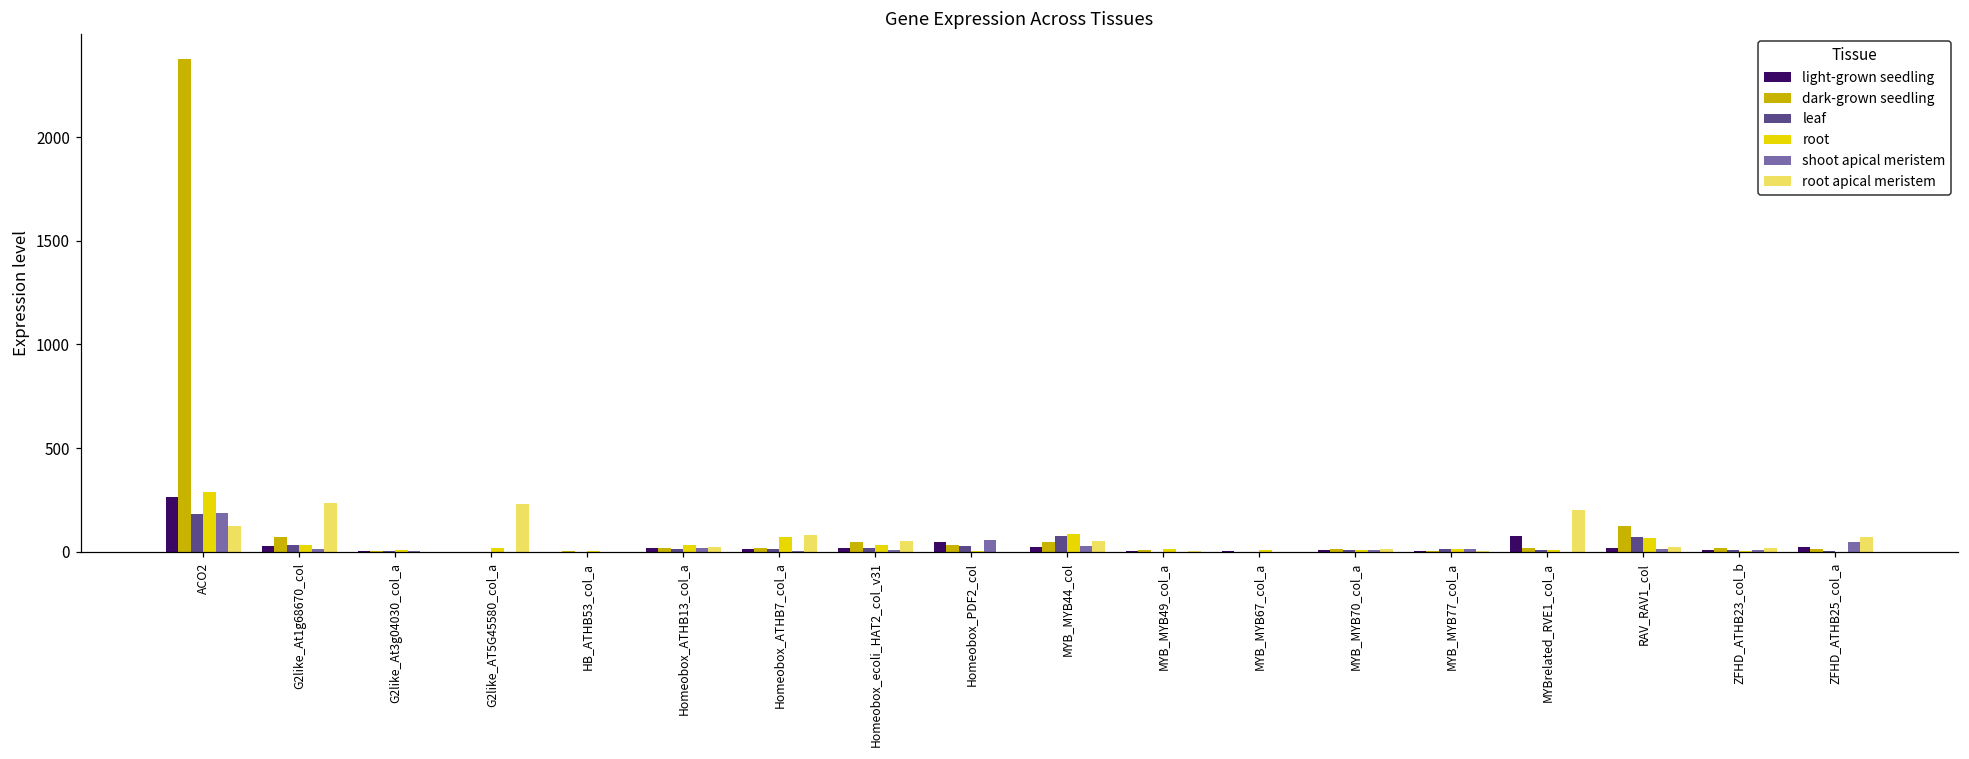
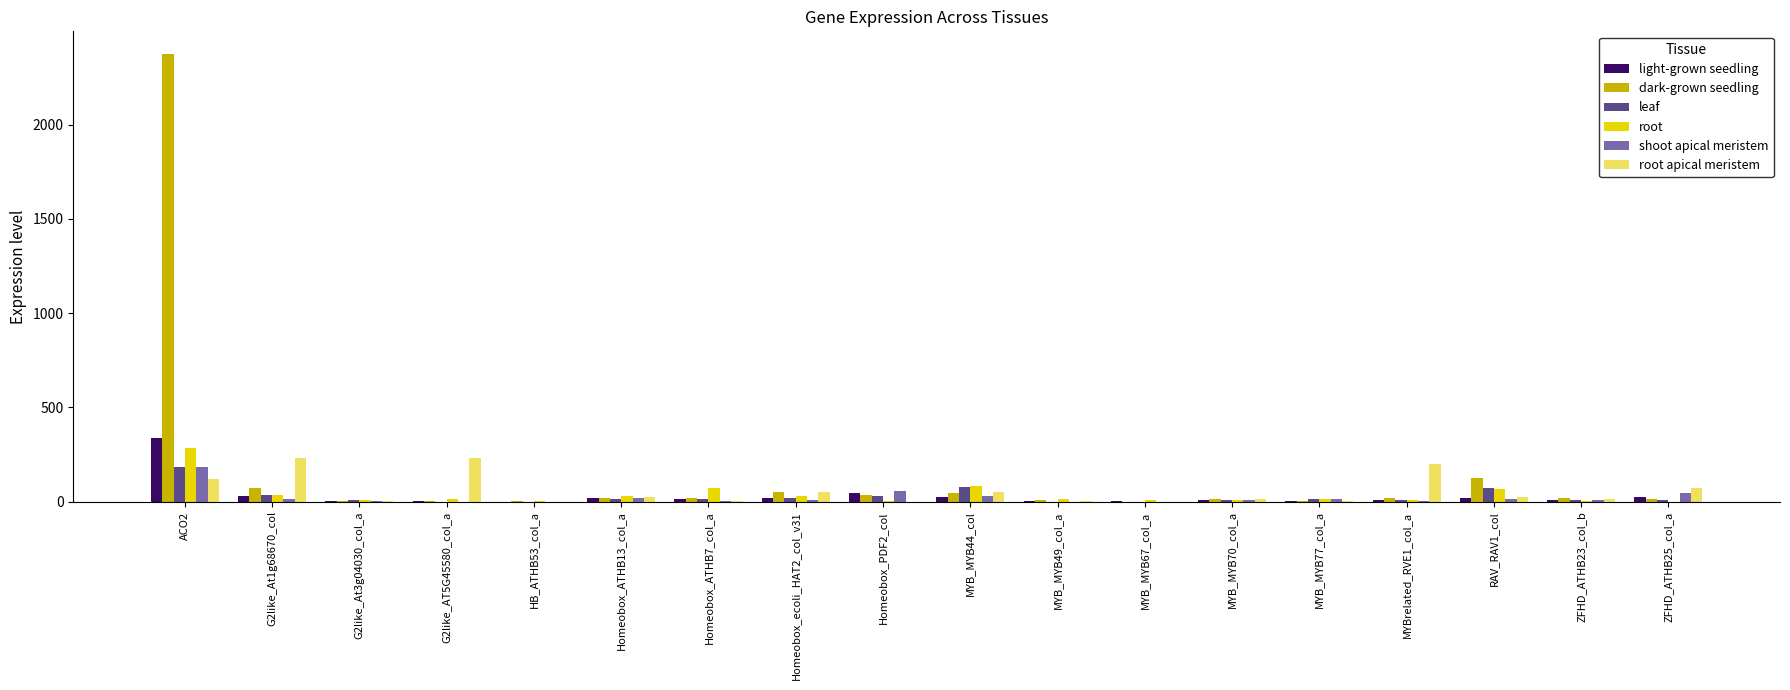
  {
    "light-grown seedling": {
-     "ACO2": 270,
+     "ACO2": 340,
      "G2like_At1g68670_col": 30,
      "Homeobox_ATHB13_col_a": 20,
      "Homeobox_ATHB7_col_a": 10,
      "Homeobox_ecoli_HAT2_col_v31": 20,
      "Homeobox_PDF2_col": 50,
      "MYB_MYB44_col": 20,
-     "MYBrelated_RVE1_col_a": 80,
+     "MYBrelated_RVE1_col_a": 10,
      "RAV_RAV1_col": 20,
      "ZFHD_ATHB25_col_a": 20
    },
    "root apical meristem": {
      "ACO2": 120,
      "G2like_At1g68670_col": 230,
      "G2like_AT5G45580_col_a": 230,
      "Homeobox_ATHB13_col_a": 20,
-     "Homeobox_ATHB7_col_a": 80,
+     "Homeobox_ATHB7_col_a": 0,
      "Homeobox_ecoli_HAT2_col_v31": 50,
      "MYB_MYB44_col": 50,
      "MYB_MYB67_col_a": 0,
      "MYBrelated_RVE1_col_a": 200,
      "RAV_RAV1_col": 20,
      "ZFHD_ATHB23_col_b": 20,
      "ZFHD_ATHB25_col_a": 70
    }
  }
